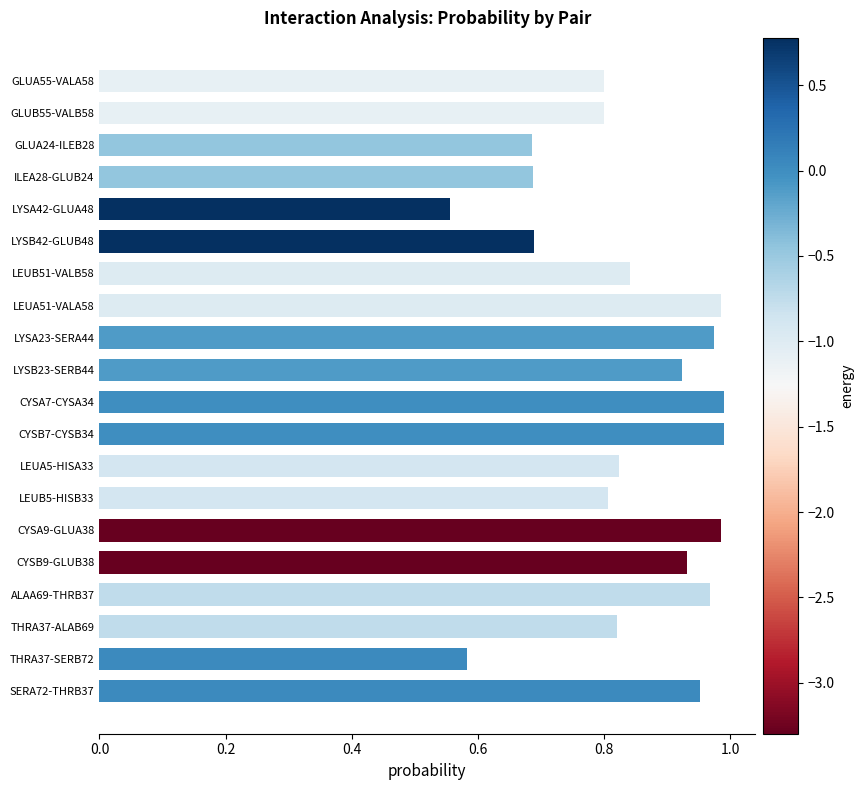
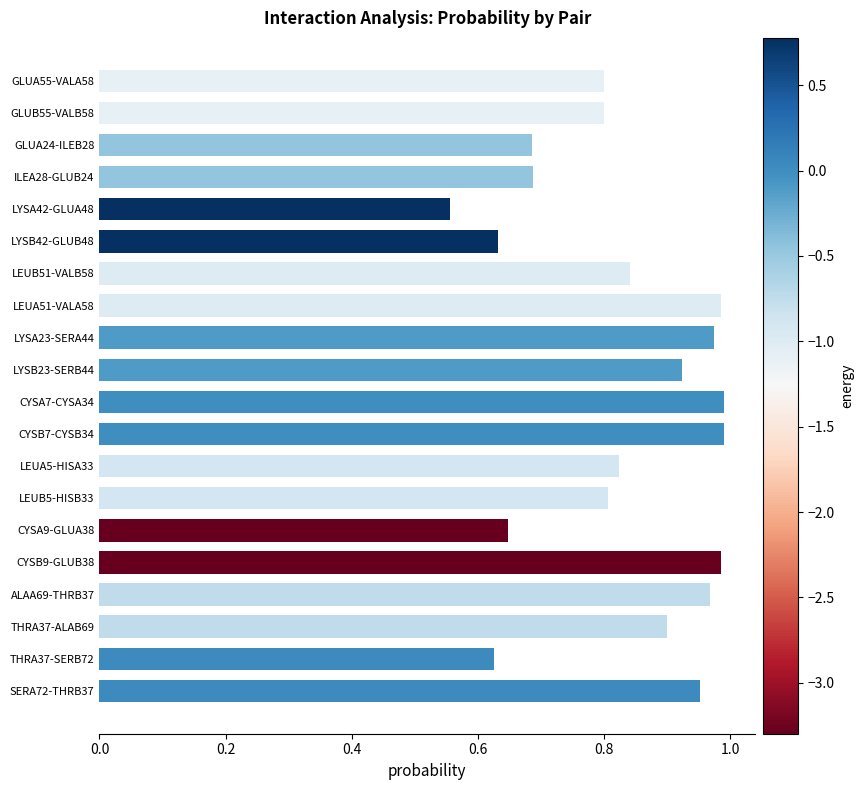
  {
    "GLUA55-VALA58": 0.80,
    "GLUB55-VALB58": 0.80,
    "GLUA24-ILEB28": 0.69,
    "ILEA28-GLUB24": 0.69,
    "LYSA42-GLUA48": 0.56,
-   "LYSB42-GLUB48": 0.69,
+   "LYSB42-GLUB48": 0.63,
    "LEUB51-VALB58": 0.84,
    "LEUA51-VALA58": 0.99,
    "LYSA23-SERA44": 0.97,
    "LYSB23-SERB44": 0.92,
    "CYSA7-CYSA34": 0.99,
    "CYSB7-CYSB34": 0.99,
    "LEUA5-HISA33": 0.82,
    "LEUB5-HISB33": 0.81,
-   "CYSA9-GLUA38": 0.99,
-   "CYSB9-GLUB38": 0.93,
+   "CYSA9-GLUA38": 0.65,
+   "CYSB9-GLUB38": 0.99,
    "ALAA69-THRB37": 0.97,
-   "THRA37-ALAB69": 0.82,
-   "THRA37-SERB72": 0.58,
+   "THRA37-ALAB69": 0.90,
+   "THRA37-SERB72": 0.63,
    "SERA72-THRB37": 0.95
  }
